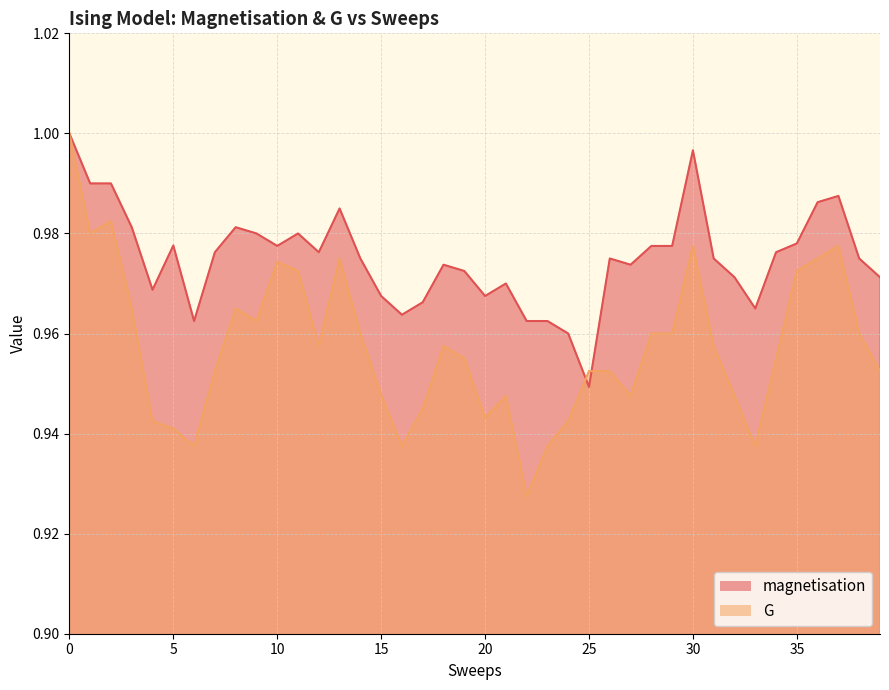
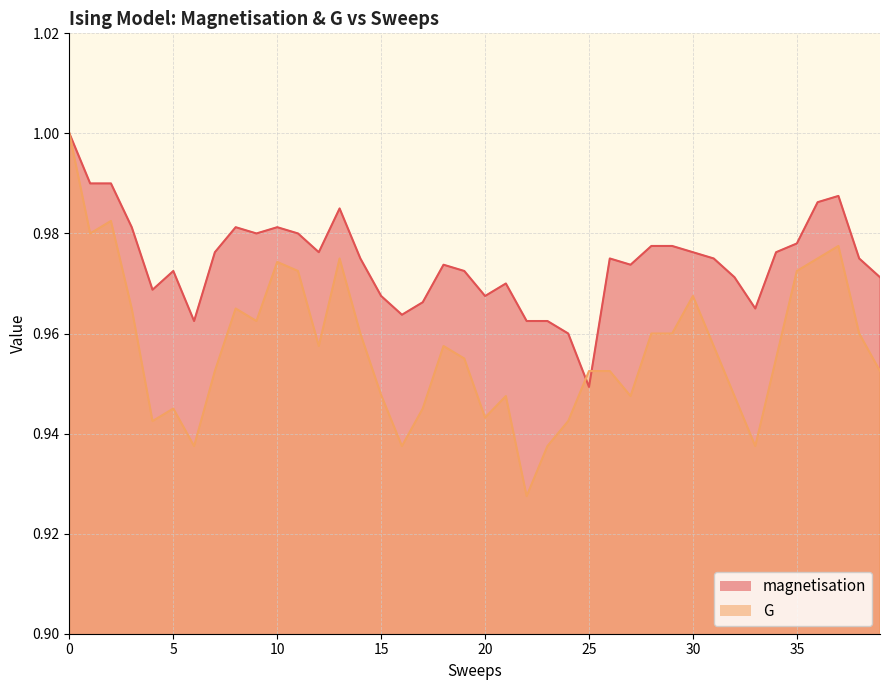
  {
    "magnetisation": {
-     "5": 0.978,
-     "10": 0.978,
+     "5": 0.973,
+     "10": 0.981,
      "15": 0.968,
      "20": 0.968,
      "25": 0.949,
-     "30": 0.997,
+     "30": 0.976,
      "35": 0.978
    },
    "G": {
-     "5": 0.941,
+     "5": 0.945,
      "10": 0.974,
      "15": 0.948,
      "20": 0.943,
      "25": 0.953,
-     "30": 0.978,
+     "30": 0.968,
      "35": 0.973
    }
  }
